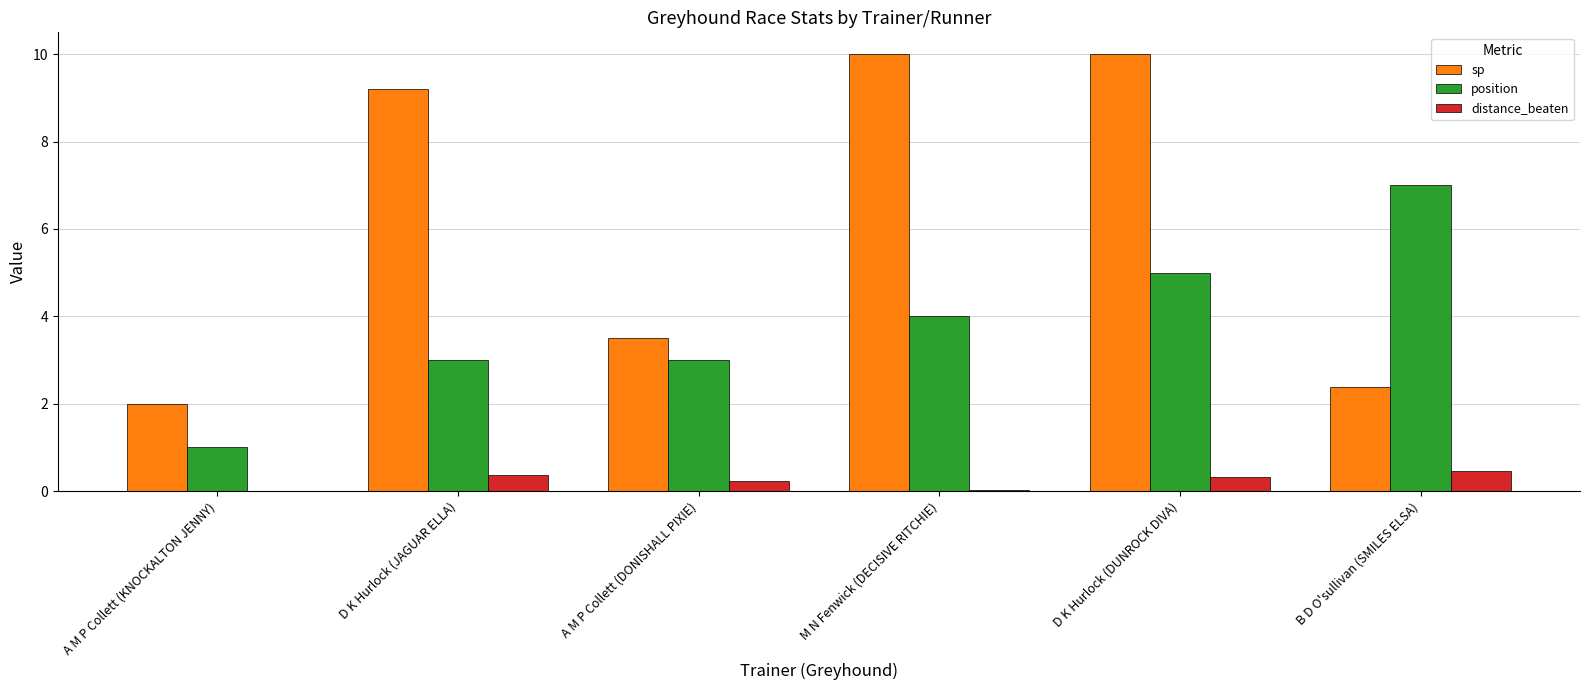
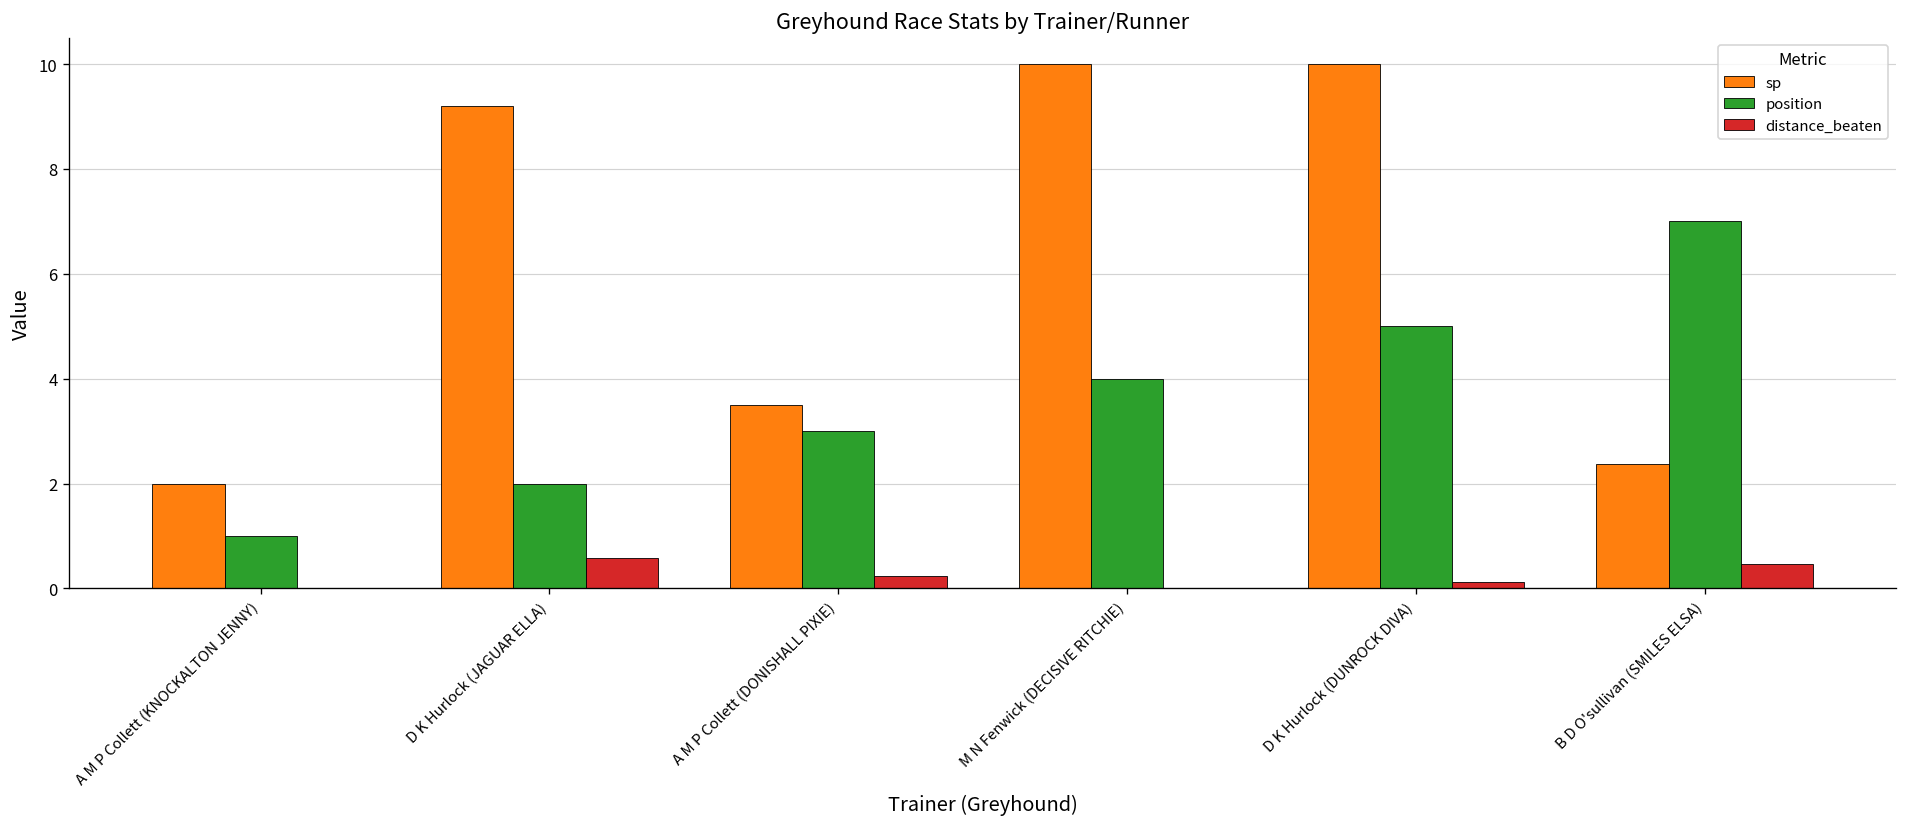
  {
    "sp": {
      "A M P Collett (KNOCKALTON JENNY)": 2.0,
      "D K Hurlock (JAGUAR ELLA)": 9.2,
      "A M P Collett (DONISHALL PIXIE)": 3.5,
      "M N Fenwick (DECISIVE RITCHIE)": 10.0,
      "D K Hurlock (DUNROCK DIVA)": 10.0,
      "B D O'sullivan (SMILES ELSA)": 2.4
    },
    "position": {
      "A M P Collett (KNOCKALTON JENNY)": 1,
-     "D K Hurlock (JAGUAR ELLA)": 3,
+     "D K Hurlock (JAGUAR ELLA)": 2,
      "A M P Collett (DONISHALL PIXIE)": 3,
      "M N Fenwick (DECISIVE RITCHIE)": 4,
      "D K Hurlock (DUNROCK DIVA)": 5,
      "B D O'sullivan (SMILES ELSA)": 7
    },
    "distance_beaten": {
      "A M P Collett (KNOCKALTON JENNY)": 0.0,
-     "D K Hurlock (JAGUAR ELLA)": 0.4,
+     "D K Hurlock (JAGUAR ELLA)": 0.6,
      "A M P Collett (DONISHALL PIXIE)": 0.2,
-     "D K Hurlock (DUNROCK DIVA)": 0.3,
+     "D K Hurlock (DUNROCK DIVA)": 0.1,
      "B D O'sullivan (SMILES ELSA)": 0.5
    }
  }
